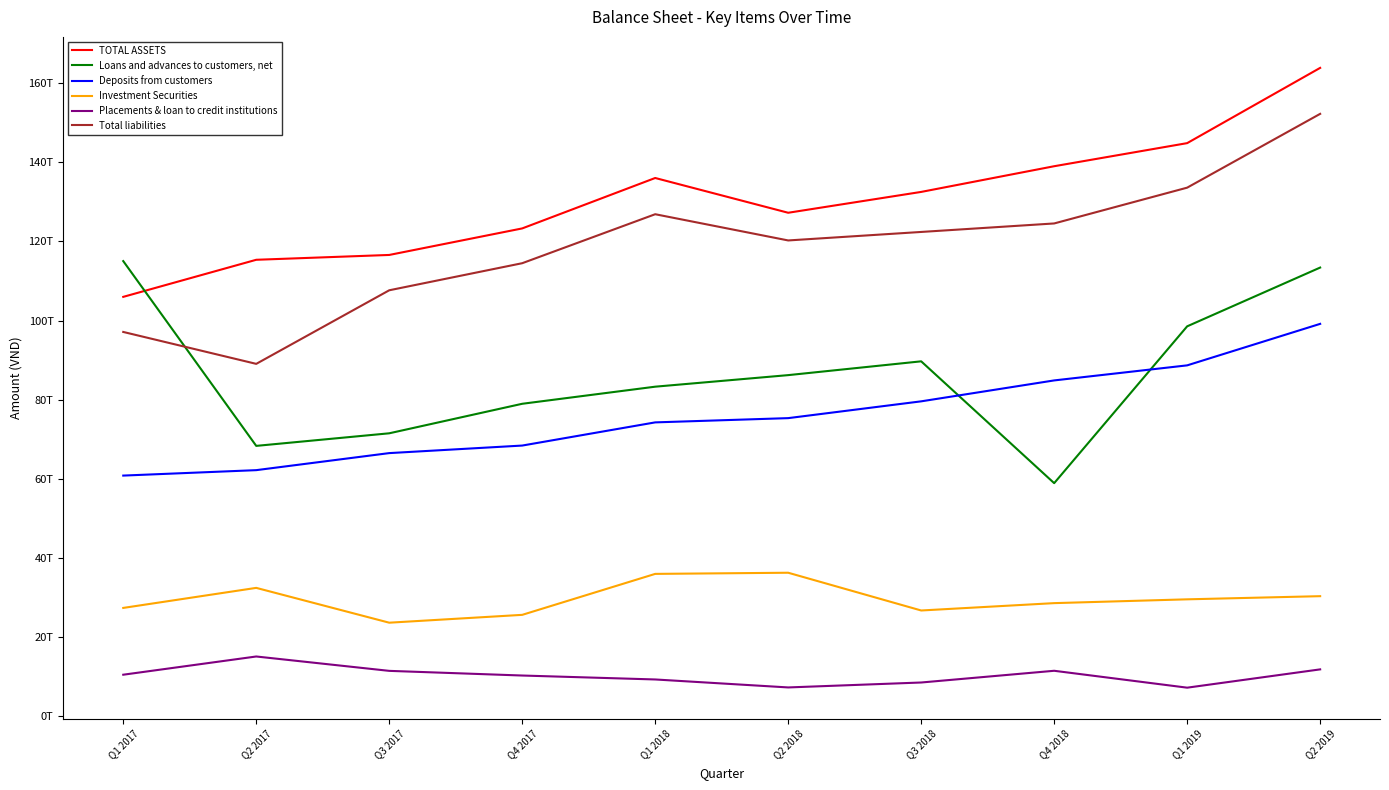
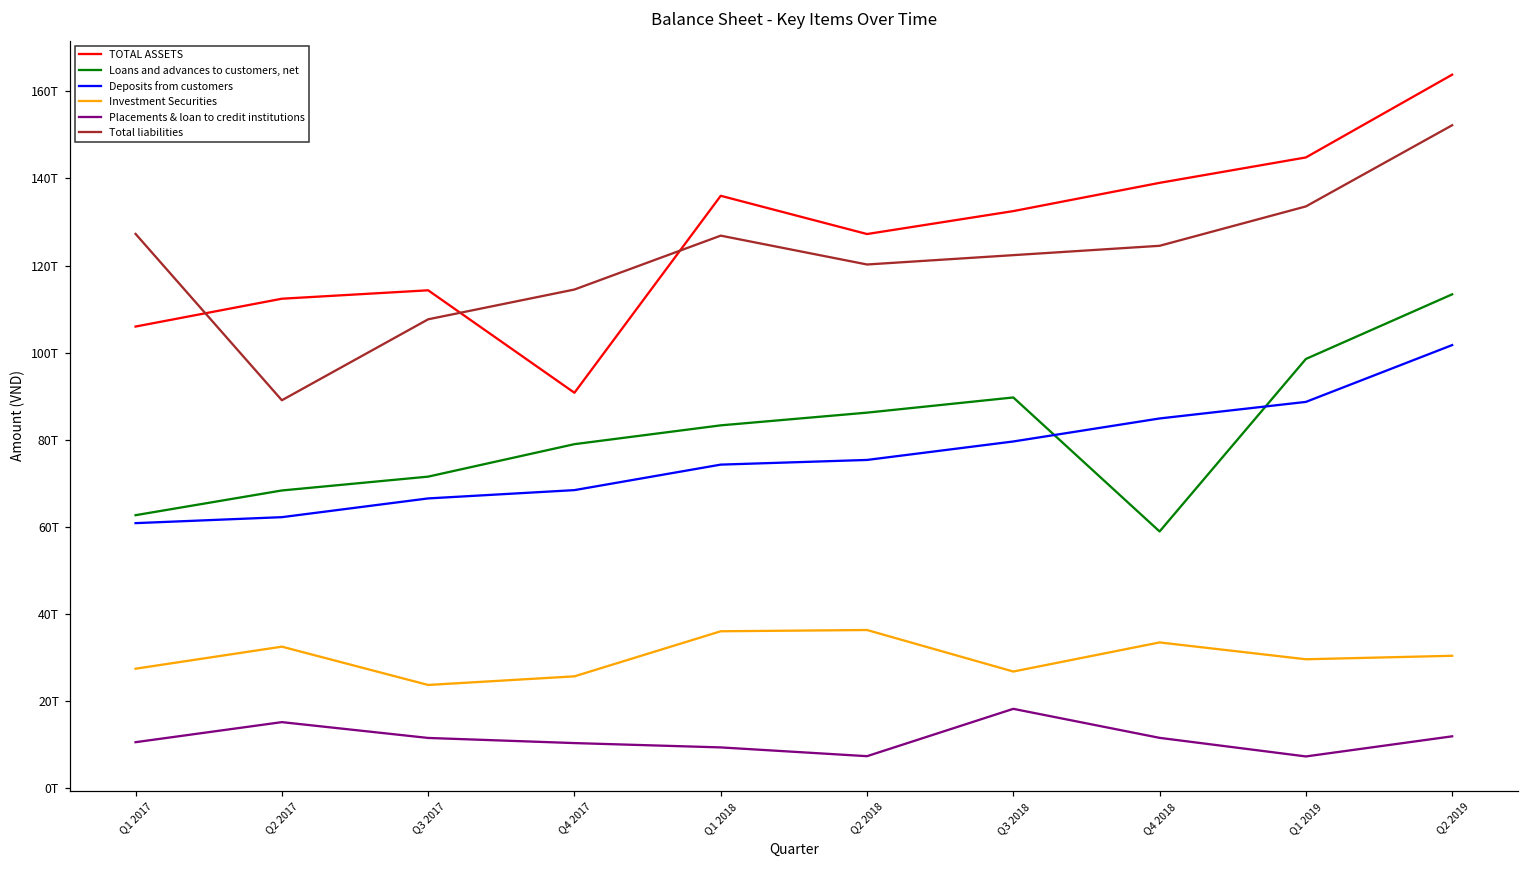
  {
    "TOTAL ASSETS": {
      "Q1 2017": "106T",
-     "Q2 2017": "115T",
-     "Q3 2017": "117T",
-     "Q4 2017": "123T",
+     "Q2 2017": "112T",
+     "Q3 2017": "114T",
+     "Q4 2017": "91T",
      "Q1 2018": "136T",
      "Q2 2018": "127T",
      "Q3 2018": "133T",
      "Q4 2018": "139T",
      "Q1 2019": "145T",
      "Q2 2019": "164T"
    },
    "Loans and advances to customers, net": {
-     "Q1 2017": "115T",
+     "Q1 2017": "63T",
      "Q2 2017": "68T",
      "Q3 2017": "71T",
      "Q4 2017": "79T",
      "Q1 2018": "83T",
      "Q2 2018": "86T",
      "Q3 2018": "90T",
      "Q4 2018": "59T",
      "Q1 2019": "99T",
      "Q2 2019": "113T"
    },
    "Deposits from customers": {
      "Q1 2017": "61T",
      "Q2 2017": "62T",
      "Q3 2017": "66T",
      "Q4 2017": "68T",
      "Q1 2018": "74T",
      "Q2 2018": "75T",
      "Q3 2018": "80T",
      "Q4 2018": "85T",
      "Q1 2019": "89T",
-     "Q2 2019": "99T"
+     "Q2 2019": "102T"
    },
    "Investment Securities": {
      "Q1 2017": "27T",
      "Q2 2017": "32T",
      "Q3 2017": "24T",
      "Q4 2017": "26T",
      "Q1 2018": "36T",
      "Q2 2018": "36T",
      "Q3 2018": "27T",
-     "Q4 2018": "29T",
+     "Q4 2018": "33T",
      "Q1 2019": "30T",
      "Q2 2019": "30T"
    },
    "Placements & loan to credit institutions": {
      "Q1 2017": "10T",
      "Q2 2017": "15T",
      "Q3 2017": "11T",
      "Q4 2017": "10T",
      "Q1 2018": "9T",
      "Q2 2018": "7T",
-     "Q3 2018": "9T",
+     "Q3 2018": "18T",
      "Q4 2018": "11T",
      "Q1 2019": "7T",
      "Q2 2019": "12T"
    },
    "Total liabilities": {
-     "Q1 2017": "97T",
+     "Q1 2017": "127T",
      "Q2 2017": "89T",
      "Q3 2017": "108T",
      "Q4 2017": "114T",
      "Q1 2018": "127T",
      "Q2 2018": "120T",
      "Q3 2018": "122T",
      "Q4 2018": "125T",
      "Q1 2019": "134T",
      "Q2 2019": "152T"
    }
  }
